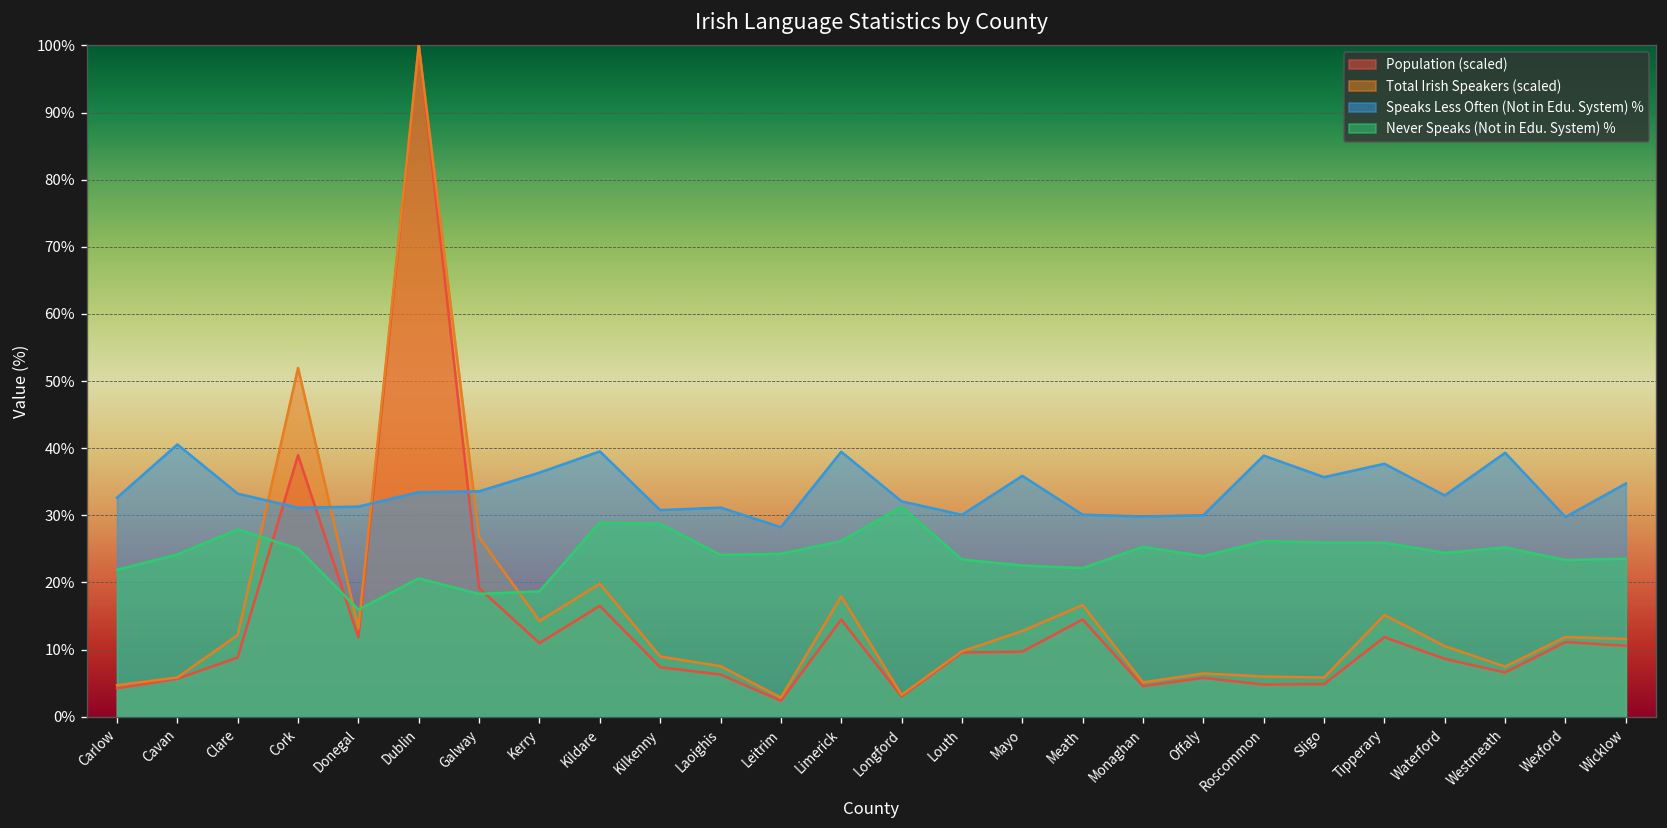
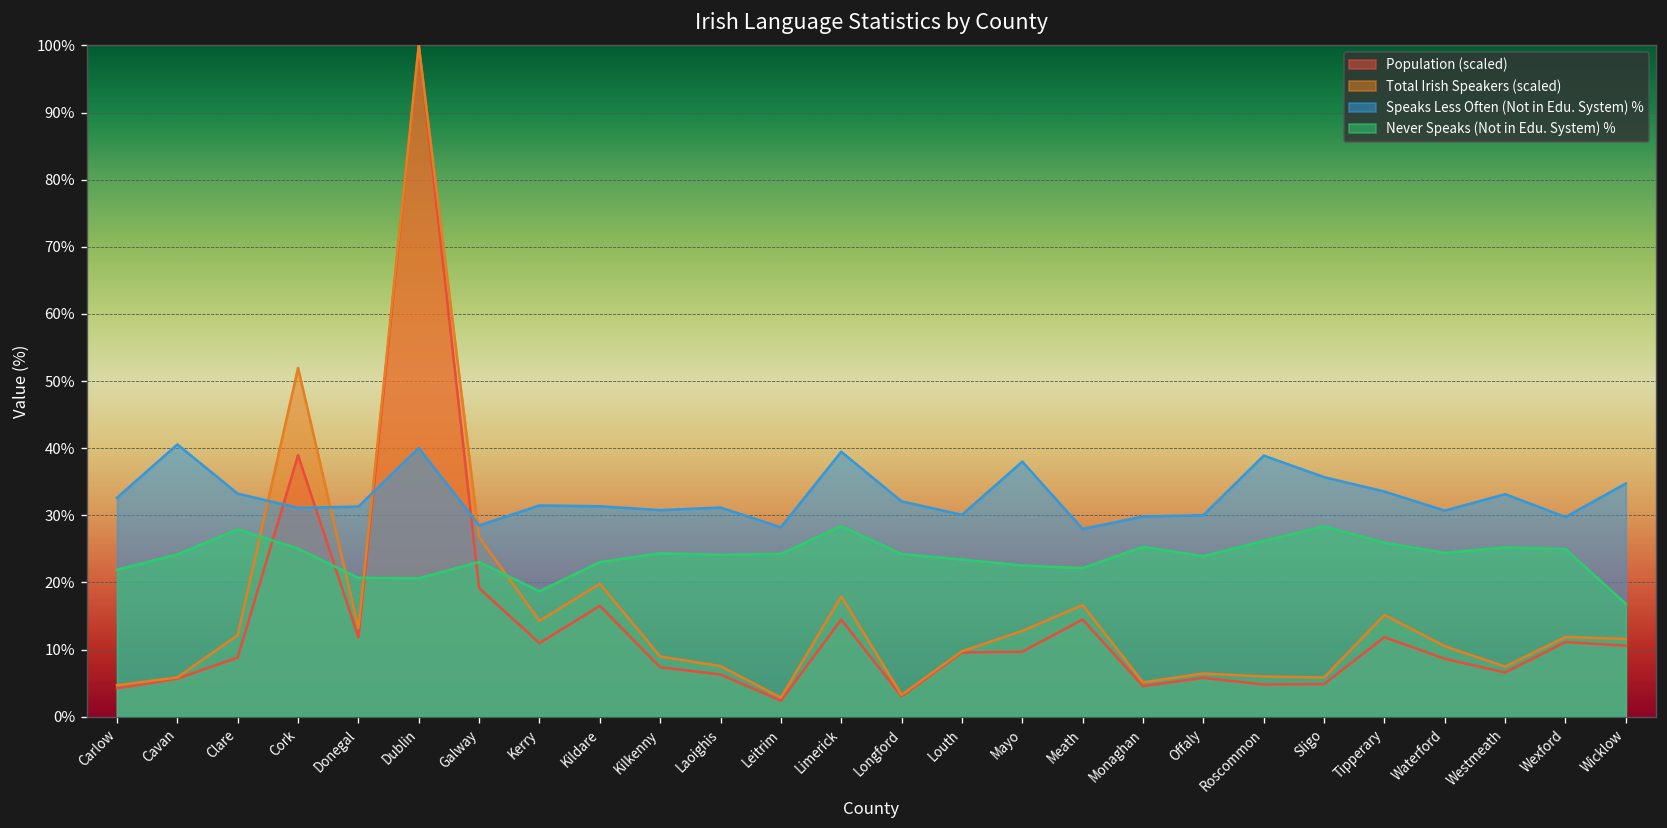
  {
    "Speaks Less Often (Not in Edu. System) %": {
      "Carlow": "33%",
      "Cavan": "41%",
      "Clare": "33%",
      "Cork": "31%",
      "Donegal": "31%",
-     "Dublin": "33%",
-     "Galway": "34%",
-     "Kerry": "36%",
-     "Kildare": "40%",
+     "Dublin": "40%",
+     "Galway": "28%",
+     "Kerry": "31%",
+     "Kildare": "31%",
      "Kilkenny": "31%",
      "Laoighis": "31%",
      "Leitrim": "28%",
      "Limerick": "39%",
      "Longford": "32%",
      "Louth": "30%",
-     "Mayo": "36%",
-     "Meath": "30%",
+     "Mayo": "38%",
+     "Meath": "28%",
      "Monaghan": "30%",
      "Offaly": "30%",
      "Roscommon": "39%",
      "Sligo": "36%",
-     "Tipperary": "38%",
-     "Waterford": "33%",
-     "Westmeath": "39%",
+     "Tipperary": "34%",
+     "Waterford": "31%",
+     "Westmeath": "33%",
      "Wexford": "30%",
      "Wicklow": "35%"
    },
    "Never Speaks (Not in Edu. System) %": {
      "Carlow": "22%",
      "Cavan": "24%",
      "Clare": "28%",
      "Cork": "25%",
-     "Donegal": "16%",
+     "Donegal": "21%",
      "Dublin": "21%",
-     "Galway": "18%",
+     "Galway": "23%",
      "Kerry": "19%",
-     "Kildare": "29%",
-     "Kilkenny": "29%",
+     "Kildare": "23%",
+     "Kilkenny": "24%",
      "Laoighis": "24%",
      "Leitrim": "24%",
-     "Limerick": "26%",
-     "Longford": "31%",
+     "Limerick": "28%",
+     "Longford": "24%",
      "Louth": "23%",
      "Mayo": "23%",
      "Meath": "22%",
      "Monaghan": "25%",
      "Offaly": "24%",
      "Roscommon": "26%",
-     "Sligo": "26%",
+     "Sligo": "28%",
      "Tipperary": "26%",
      "Waterford": "24%",
      "Westmeath": "25%",
-     "Wexford": "23%",
-     "Wicklow": "24%"
+     "Wexford": "25%",
+     "Wicklow": "17%"
    }
  }
